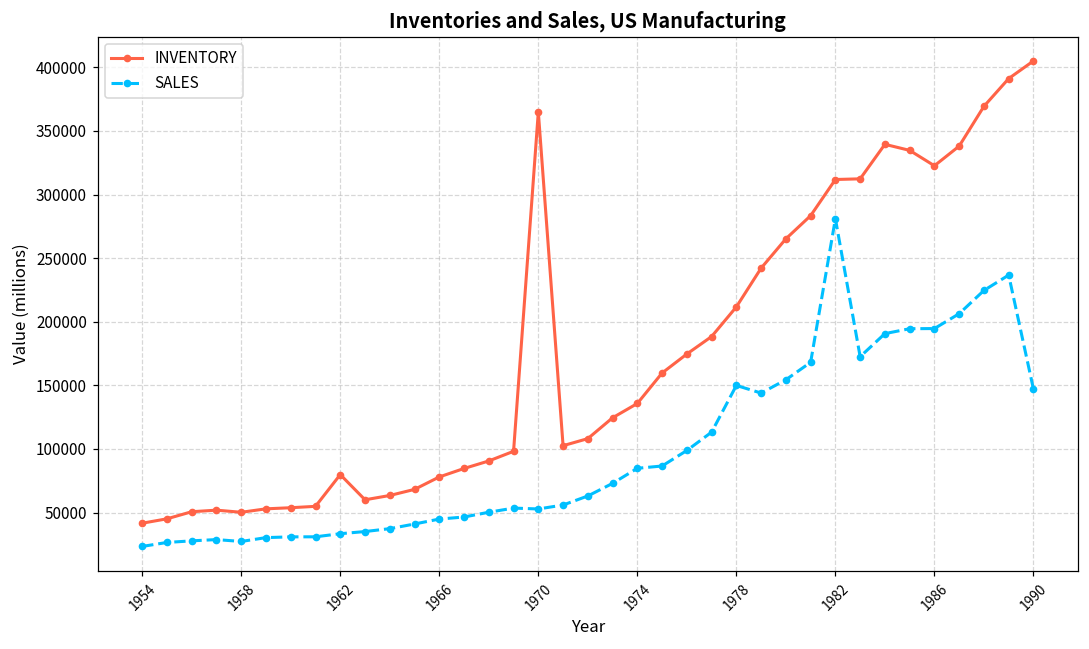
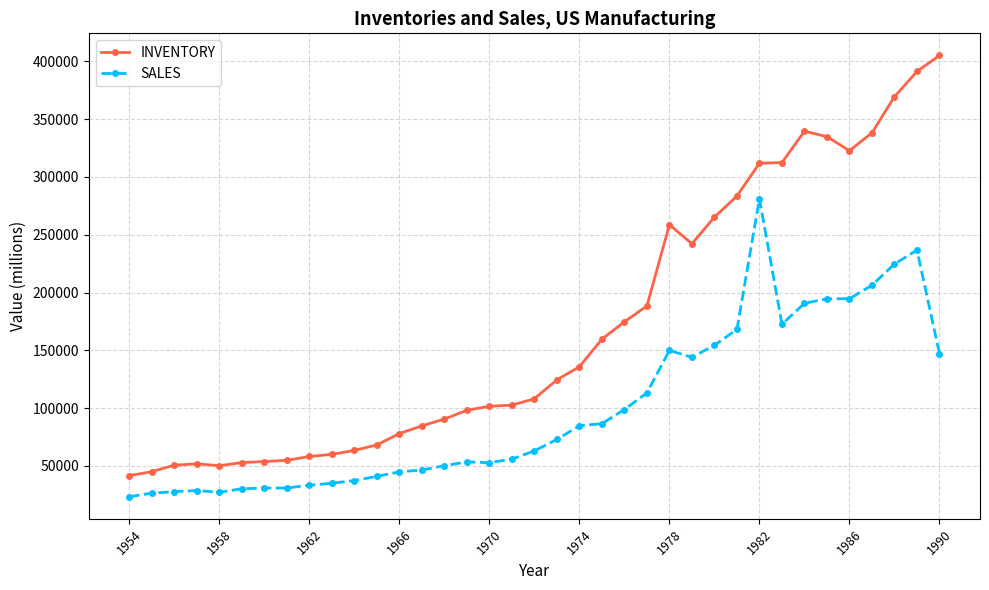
  {
    "INVENTORY": {
      "1954": 42000,
      "1958": 50000,
-     "1962": 80000,
+     "1962": 58000,
      "1966": 78000,
-     "1970": 365000,
+     "1970": 102000,
      "1974": 136000,
-     "1978": 212000,
+     "1978": 259000,
      "1982": 312000,
      "1986": 323000,
      "1990": 405000
    },
    "SALES": {
      "1954": 23000,
      "1958": 27000,
      "1962": 33000,
      "1966": 45000,
      "1970": 53000,
      "1974": 85000,
      "1978": 150000,
      "1982": 281000,
      "1986": 195000,
      "1990": 147000
    }
  }
